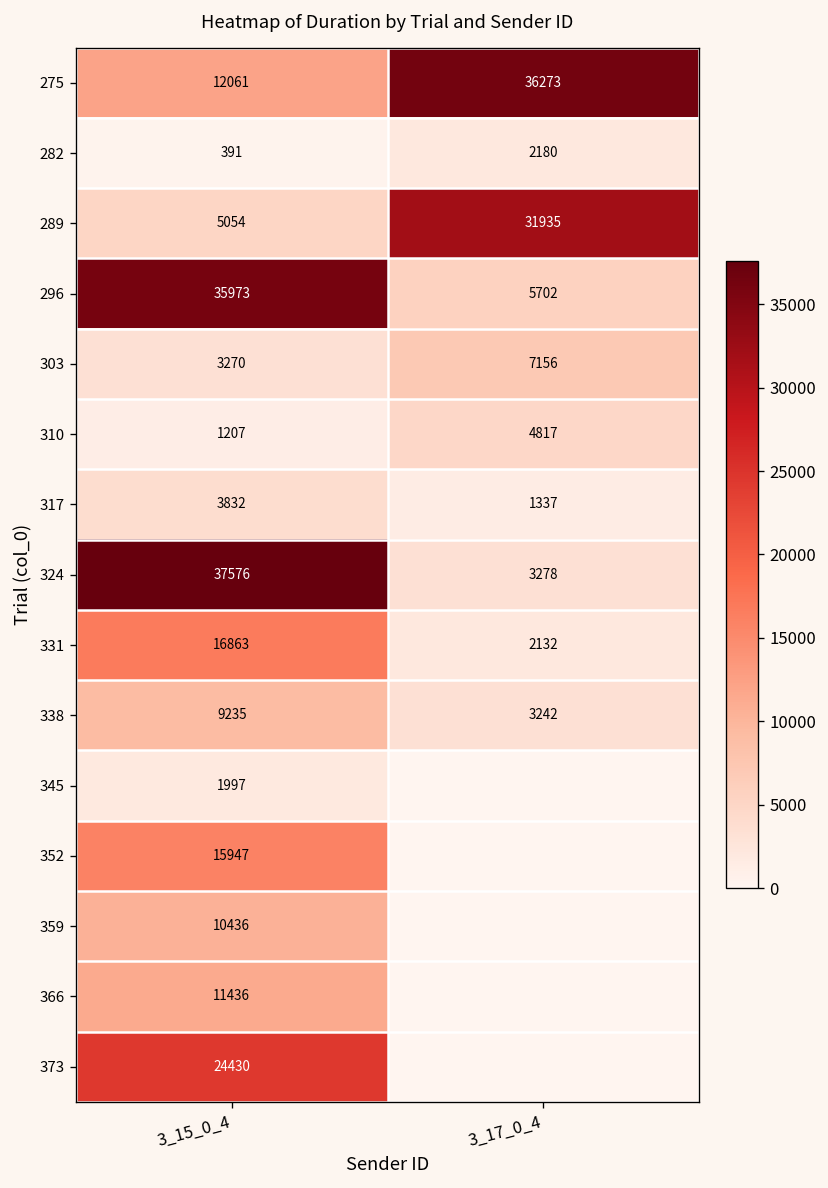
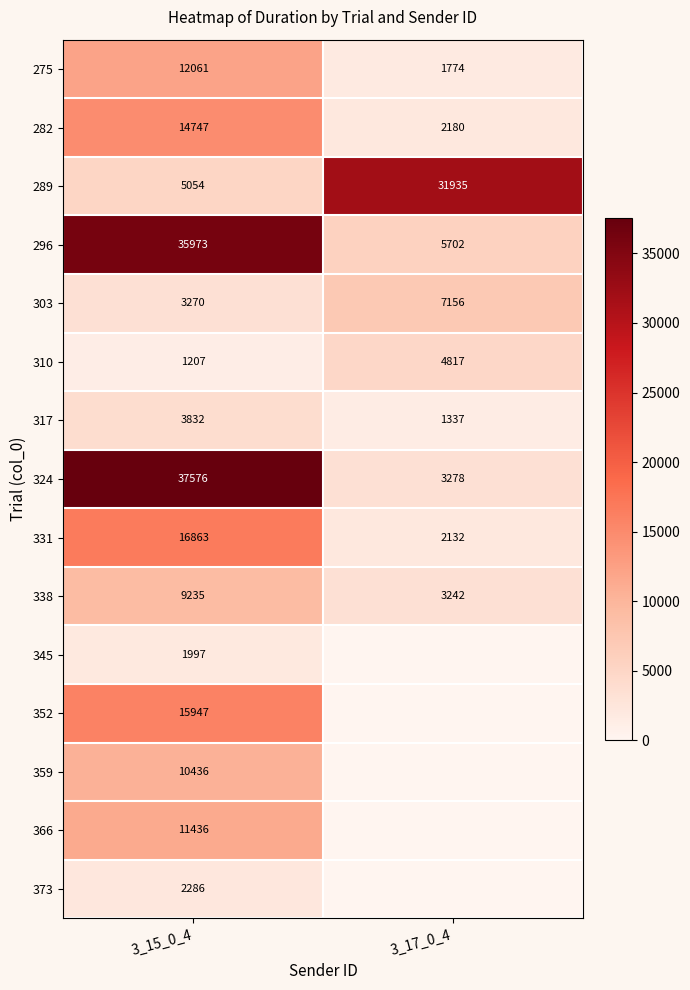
  {
    "275": {
      "3_15_0_4": 12061,
-     "3_17_0_4": 36273
+     "3_17_0_4": 1774
    },
    "282": {
-     "3_15_0_4": 391,
+     "3_15_0_4": 14747,
      "3_17_0_4": 2180
    },
    "289": {
      "3_15_0_4": 5054,
      "3_17_0_4": 31935
    },
    "296": {
      "3_15_0_4": 35973,
      "3_17_0_4": 5702
    },
    "303": {
      "3_15_0_4": 3270,
      "3_17_0_4": 7156
    },
    "310": {
      "3_15_0_4": 1207,
      "3_17_0_4": 4817
    },
    "317": {
      "3_15_0_4": 3832,
      "3_17_0_4": 1337
    },
    "324": {
      "3_15_0_4": 37576,
      "3_17_0_4": 3278
    },
    "331": {
      "3_15_0_4": 16863,
      "3_17_0_4": 2132
    },
    "338": {
      "3_15_0_4": 9235,
      "3_17_0_4": 3242
    },
    "345": {
      "3_15_0_4": 1997
    },
    "352": {
      "3_15_0_4": 15947
    },
    "359": {
      "3_15_0_4": 10436
    },
    "366": {
      "3_15_0_4": 11436
    },
    "373": {
-     "3_15_0_4": 24430
+     "3_15_0_4": 2286
    }
  }
